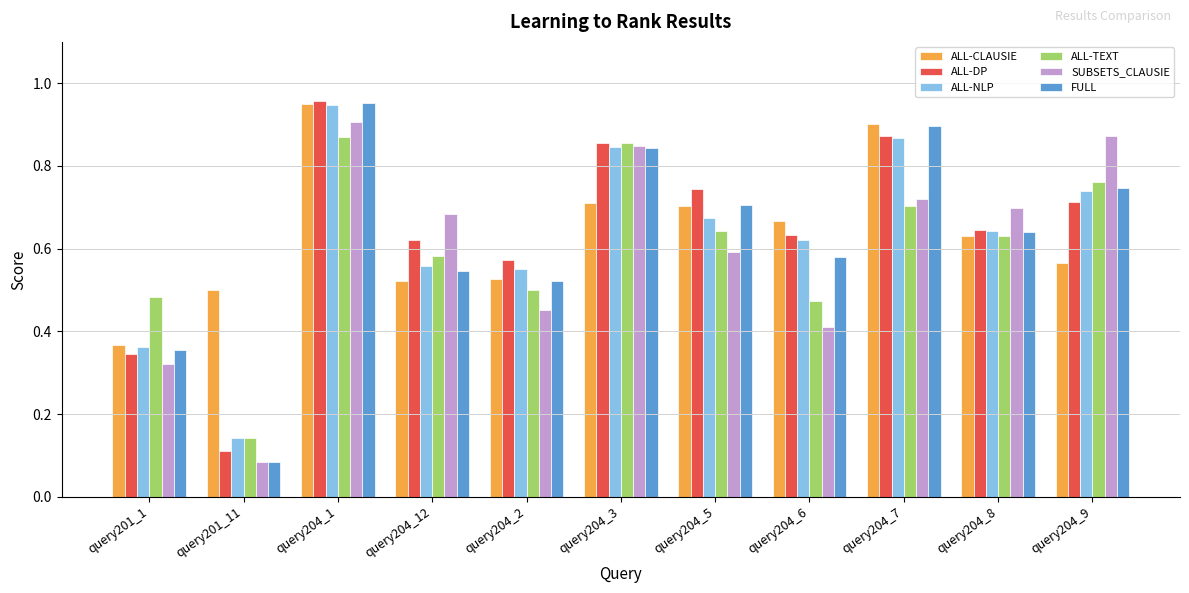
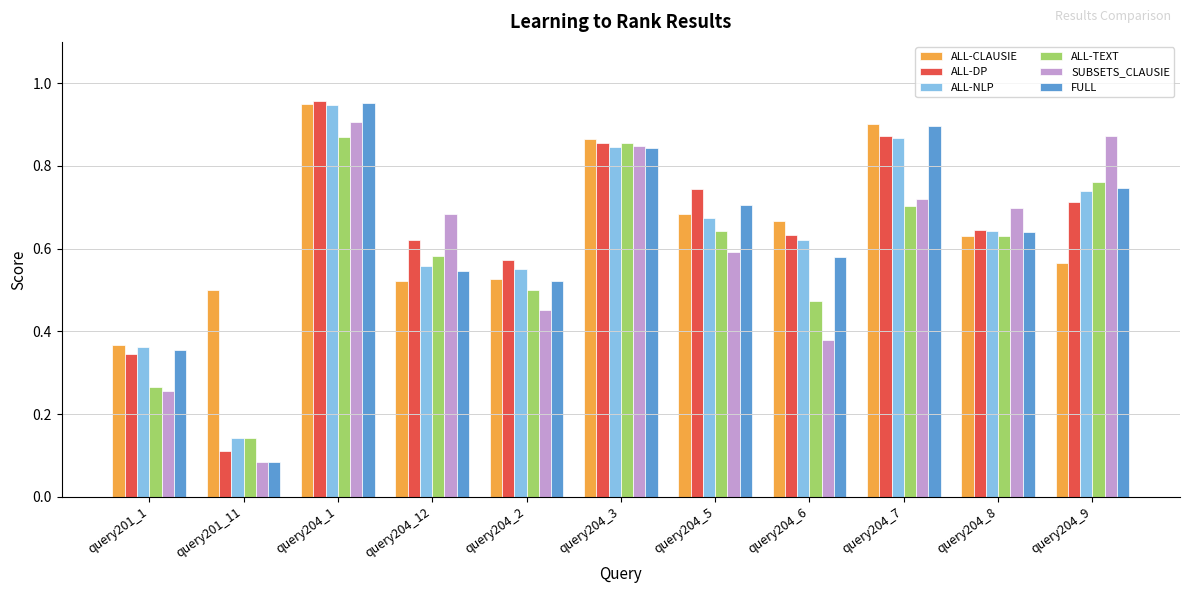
  {
    "ALL-CLAUSIE": {
      "query201_1": 0.37,
      "query201_11": 0.50,
      "query204_1": 0.95,
      "query204_12": 0.52,
      "query204_2": 0.53,
-     "query204_3": 0.71,
-     "query204_5": 0.70,
+     "query204_3": 0.87,
+     "query204_5": 0.68,
      "query204_6": 0.67,
      "query204_7": 0.90,
      "query204_8": 0.63,
      "query204_9": 0.56
    },
    "ALL-DP": {
      "query201_1": 0.35,
      "query201_11": 0.11,
      "query204_1": 0.96,
      "query204_12": 0.62,
      "query204_2": 0.57,
      "query204_3": 0.86,
      "query204_5": 0.74,
      "query204_6": 0.63,
      "query204_7": 0.87,
      "query204_8": 0.65,
      "query204_9": 0.71
    },
    "ALL-NLP": {
      "query201_1": 0.36,
      "query201_11": 0.14,
      "query204_1": 0.95,
      "query204_12": 0.56,
      "query204_2": 0.55,
      "query204_3": 0.85,
      "query204_5": 0.67,
      "query204_6": 0.62,
      "query204_7": 0.87,
      "query204_8": 0.64,
      "query204_9": 0.74
    },
    "ALL-TEXT": {
-     "query201_1": 0.48,
+     "query201_1": 0.27,
      "query201_11": 0.14,
      "query204_1": 0.87,
      "query204_12": 0.58,
      "query204_2": 0.50,
      "query204_3": 0.85,
      "query204_5": 0.64,
      "query204_6": 0.47,
      "query204_7": 0.70,
      "query204_8": 0.63,
      "query204_9": 0.76
    },
    "SUBSETS_CLAUSIE": {
-     "query201_1": 0.32,
+     "query201_1": 0.26,
      "query201_11": 0.08,
      "query204_1": 0.91,
      "query204_12": 0.68,
      "query204_2": 0.45,
      "query204_3": 0.85,
      "query204_5": 0.59,
-     "query204_6": 0.41,
+     "query204_6": 0.38,
      "query204_7": 0.72,
      "query204_8": 0.70,
      "query204_9": 0.87
    },
    "FULL": {
      "query201_1": 0.36,
      "query201_11": 0.08,
      "query204_1": 0.95,
      "query204_12": 0.55,
      "query204_2": 0.52,
      "query204_3": 0.84,
      "query204_5": 0.71,
      "query204_6": 0.58,
      "query204_7": 0.90,
      "query204_8": 0.64,
      "query204_9": 0.75
    }
  }
